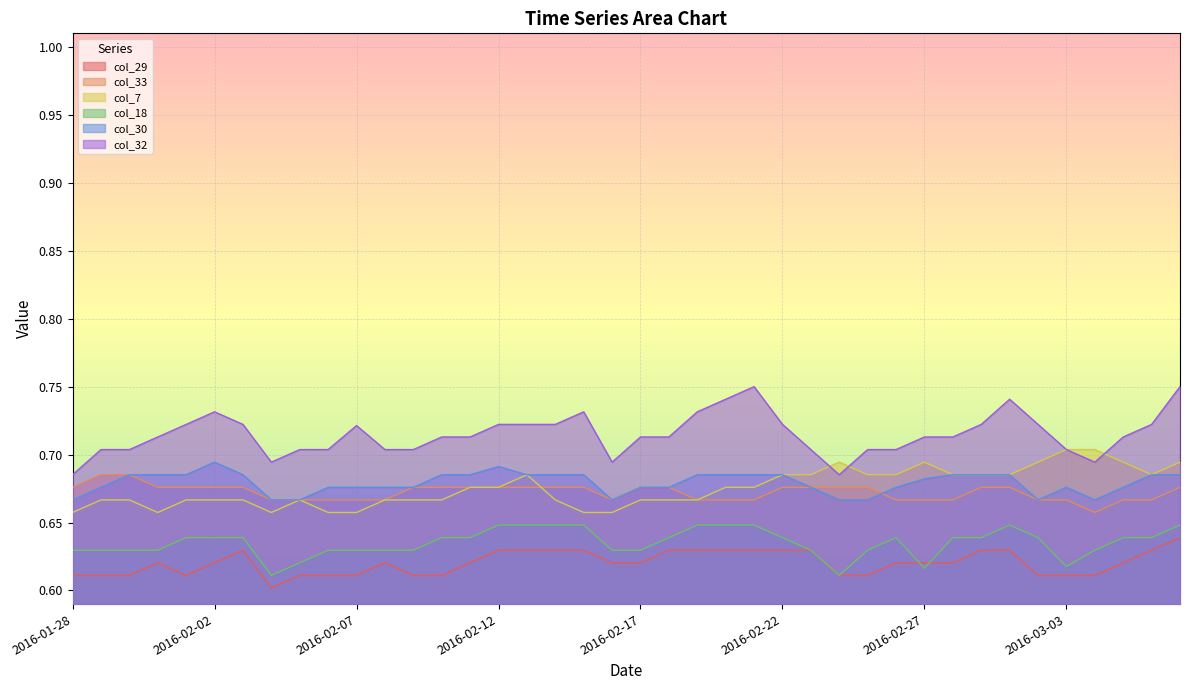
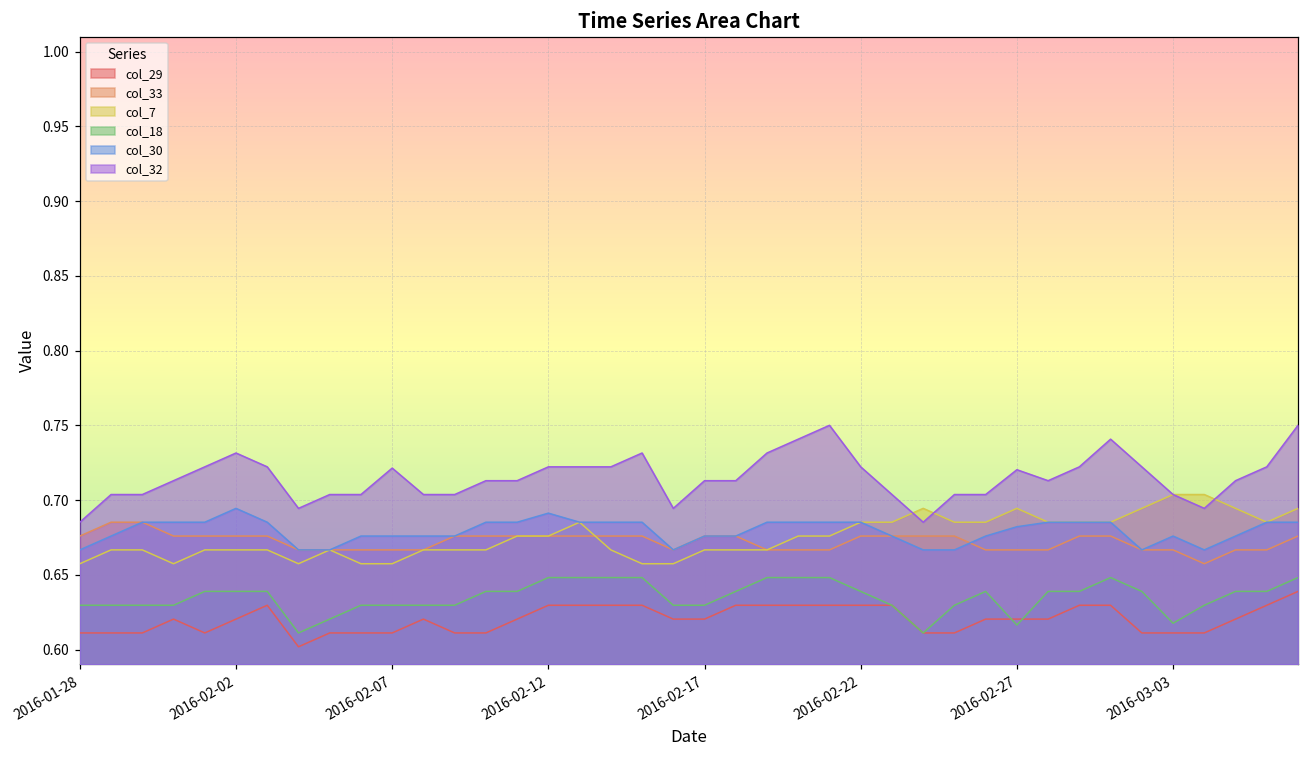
  {
    "col_18": {
      "2016-01-28": 0.630,
      "2016-02-02": 0.639,
      "2016-02-07": 0.630,
      "2016-02-12": 0.648,
      "2016-02-17": 0.630,
      "2016-02-22": 0.639,
      "2016-02-27": 0.616,
      "2016-03-03": 0.618
    },
    "col_30": {
      "2016-01-28": 0.667,
      "2016-02-02": 0.694,
      "2016-02-07": 0.676,
      "2016-02-12": 0.691,
      "2016-02-27": 0.682,
      "2016-03-03": 0.676
    },
    "col_32": {
      "2016-01-28": 0.685,
      "2016-02-02": 0.731,
      "2016-02-07": 0.721,
      "2016-02-12": 0.722,
      "2016-02-17": 0.713,
      "2016-02-22": 0.722,
-     "2016-02-27": 0.713
+     "2016-02-27": 0.720
    }
  }
